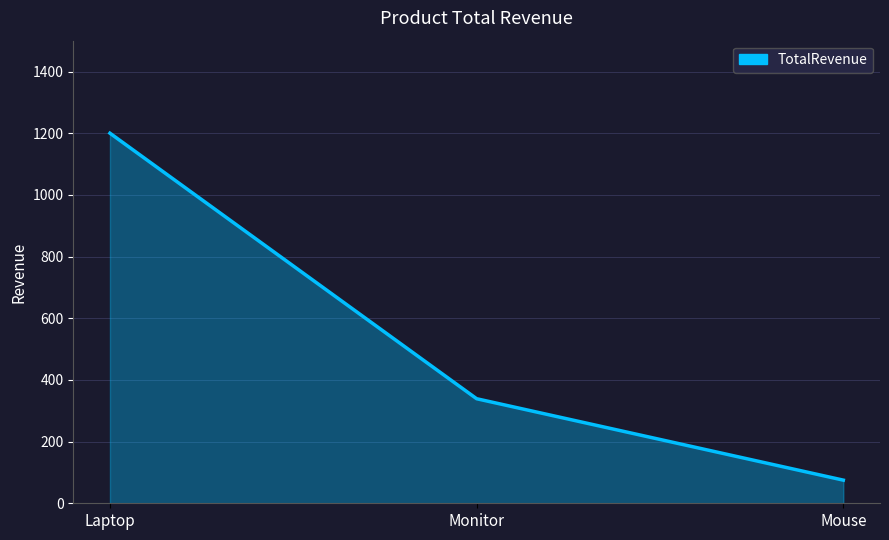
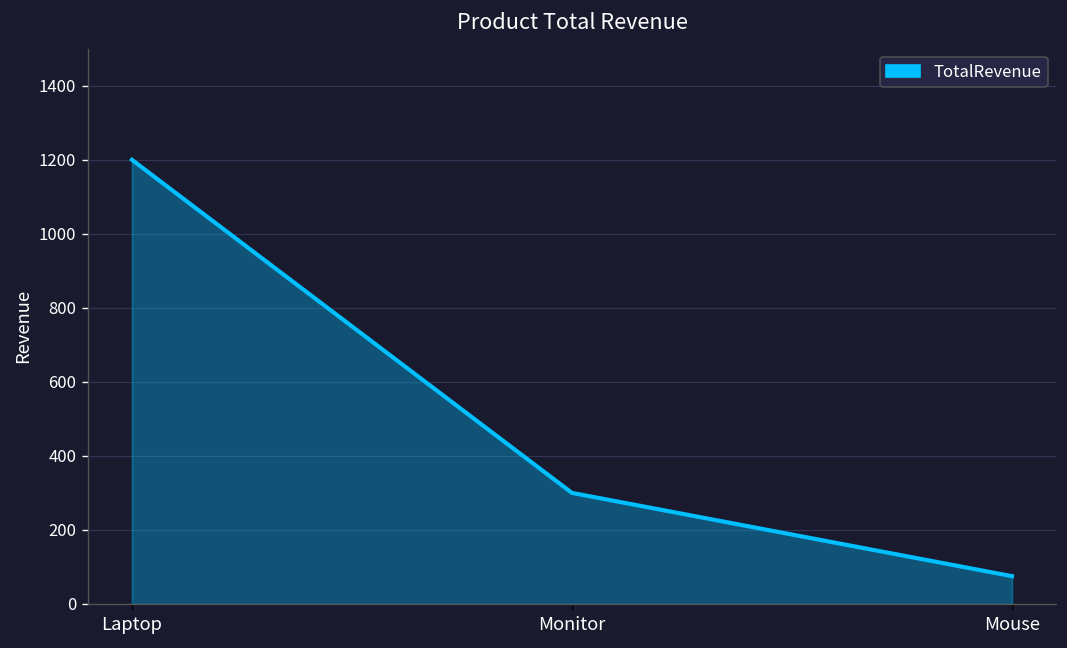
  {
    "Laptop": 1200,
-   "Monitor": 340,
+   "Monitor": 300,
    "Mouse": 80
  }
